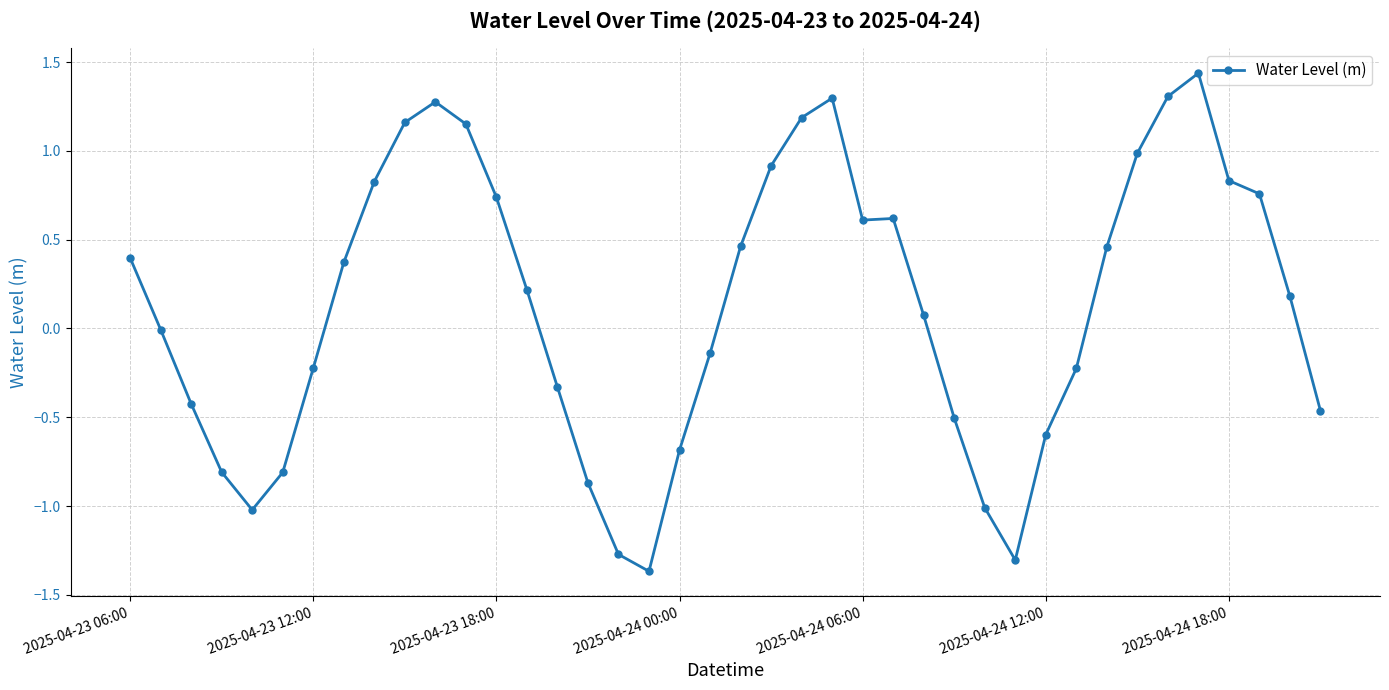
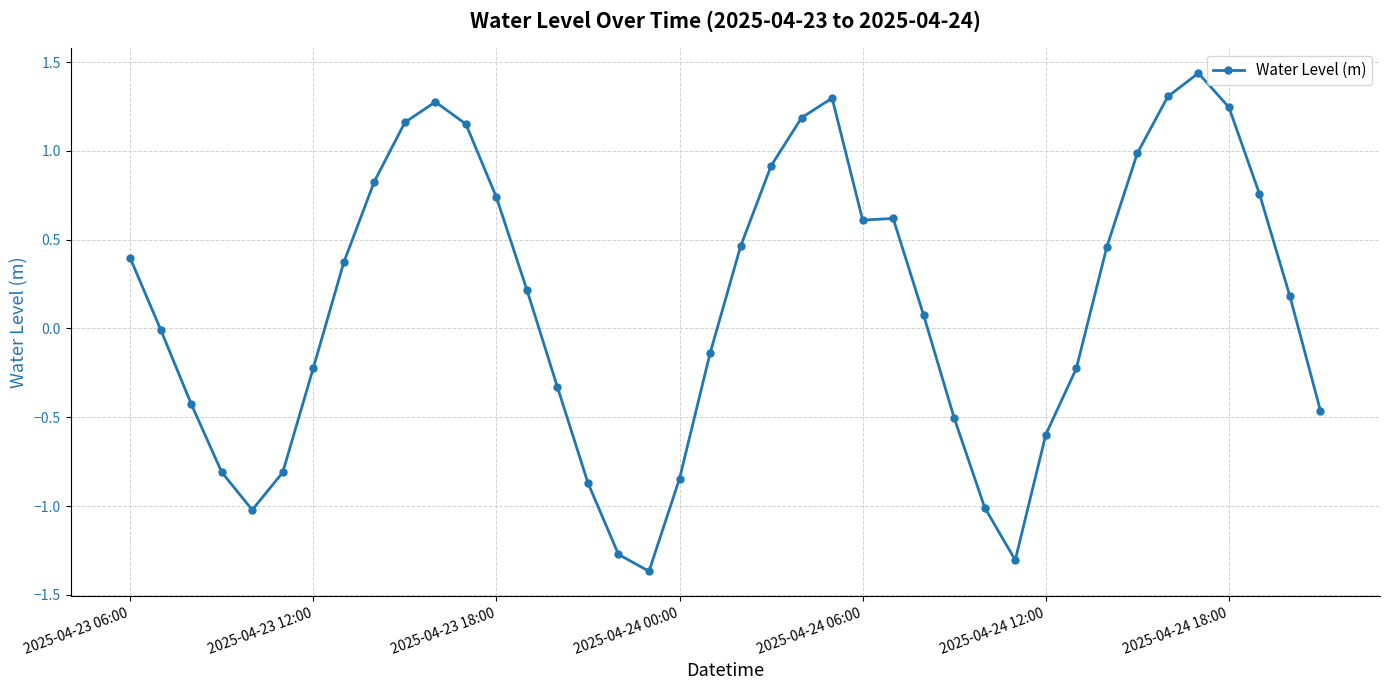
  {
    "2025-04-23 06:00": 0.40,
    "2025-04-23 12:00": -0.22,
    "2025-04-23 18:00": 0.74,
-   "2025-04-24 00:00": -0.68,
+   "2025-04-24 00:00": -0.85,
    "2025-04-24 06:00": 0.61,
    "2025-04-24 12:00": -0.60,
-   "2025-04-24 18:00": 0.83
+   "2025-04-24 18:00": 1.25
  }
